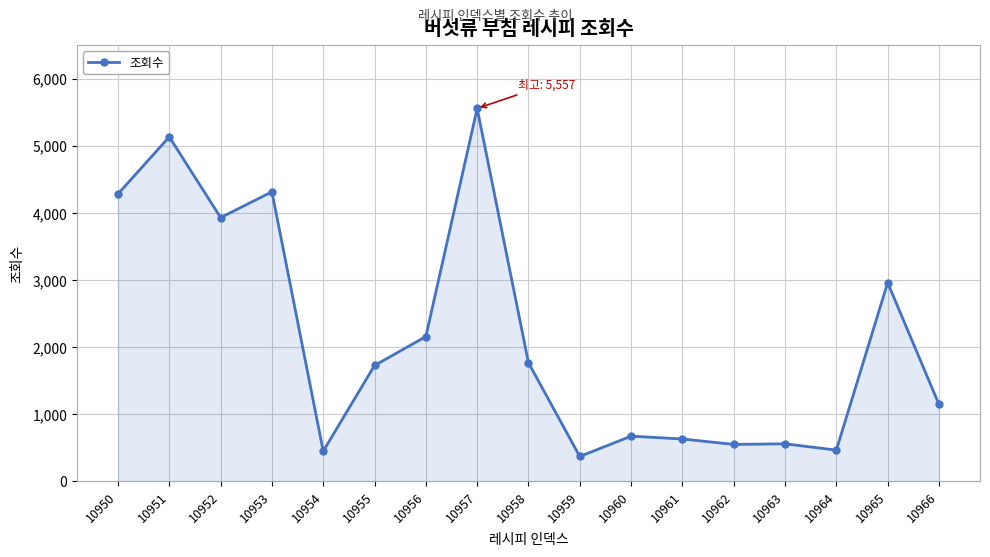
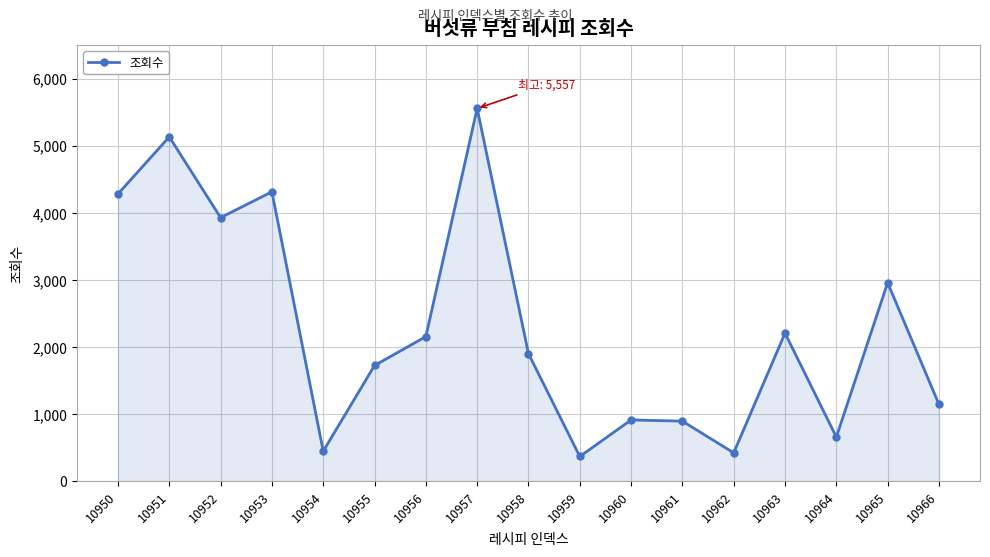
  {
    "10950": "4,300",
    "10951": "5,100",
    "10952": "3,900",
    "10953": "4,300",
    "10954": "400",
    "10955": "1,700",
    "10956": "2,200",
-   "10958": "1,800",
+   "10958": "1,900",
    "10959": "400",
-   "10960": "700",
-   "10961": "600",
-   "10962": "500",
-   "10963": "600",
-   "10964": "500",
+   "10960": "900",
+   "10961": "900",
+   "10962": "400",
+   "10963": "2,200",
+   "10964": "700",
    "10965": "3,000",
    "10966": "1,100"
  }
